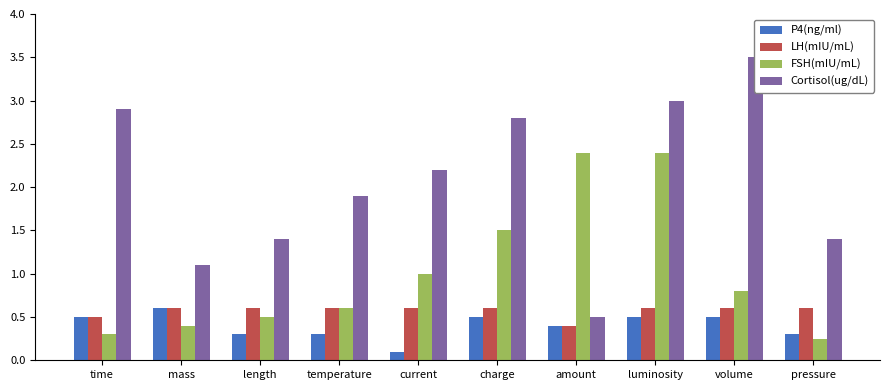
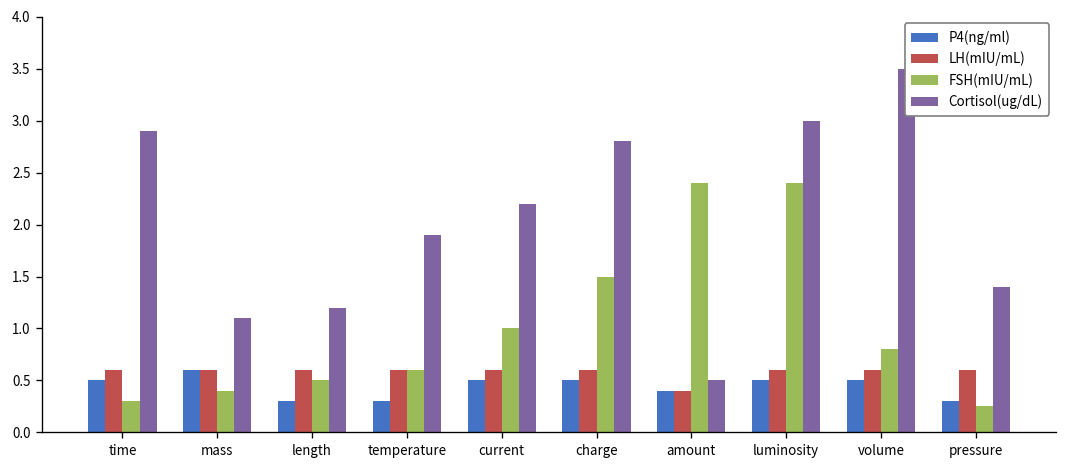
  {
    "P4(ng/ml)": {
      "time": 0.5,
      "mass": 0.6,
      "length": 0.3,
      "temperature": 0.3,
-     "current": 0.1,
+     "current": 0.5,
      "charge": 0.5,
      "amount": 0.4,
      "luminosity": 0.5,
      "volume": 0.5,
      "pressure": 0.3
    },
    "LH(mIU/mL)": {
-     "time": 0.5,
+     "time": 0.6,
      "mass": 0.6,
      "length": 0.6,
      "temperature": 0.6,
      "current": 0.6,
      "charge": 0.6,
      "amount": 0.4,
      "luminosity": 0.6,
      "volume": 0.6,
      "pressure": 0.6
    },
    "FSH(mIU/mL)": {
      "time": 0.3,
      "mass": 0.4,
      "length": 0.5,
      "temperature": 0.6,
      "current": 1.0,
      "charge": 1.5,
      "amount": 2.4,
      "luminosity": 2.4,
      "volume": 0.8,
      "pressure": 0.3
    },
    "Cortisol(ug/dL)": {
      "time": 2.9,
      "mass": 1.1,
-     "length": 1.4,
+     "length": 1.2,
      "temperature": 1.9,
      "current": 2.2,
      "charge": 2.8,
      "amount": 0.5,
      "luminosity": 3.0,
      "pressure": 1.4
    }
  }
